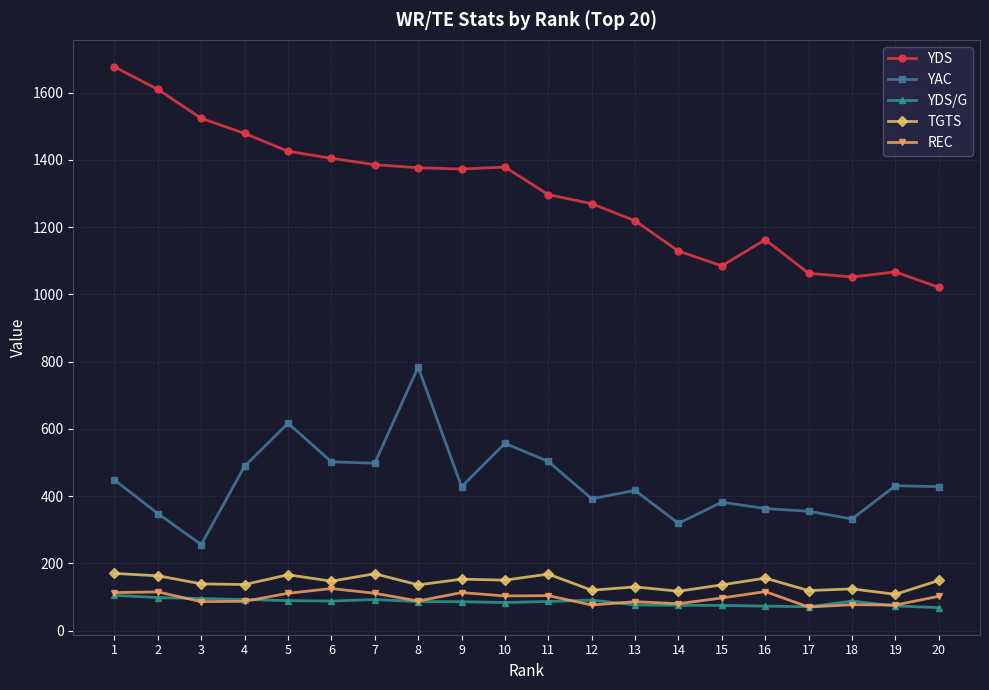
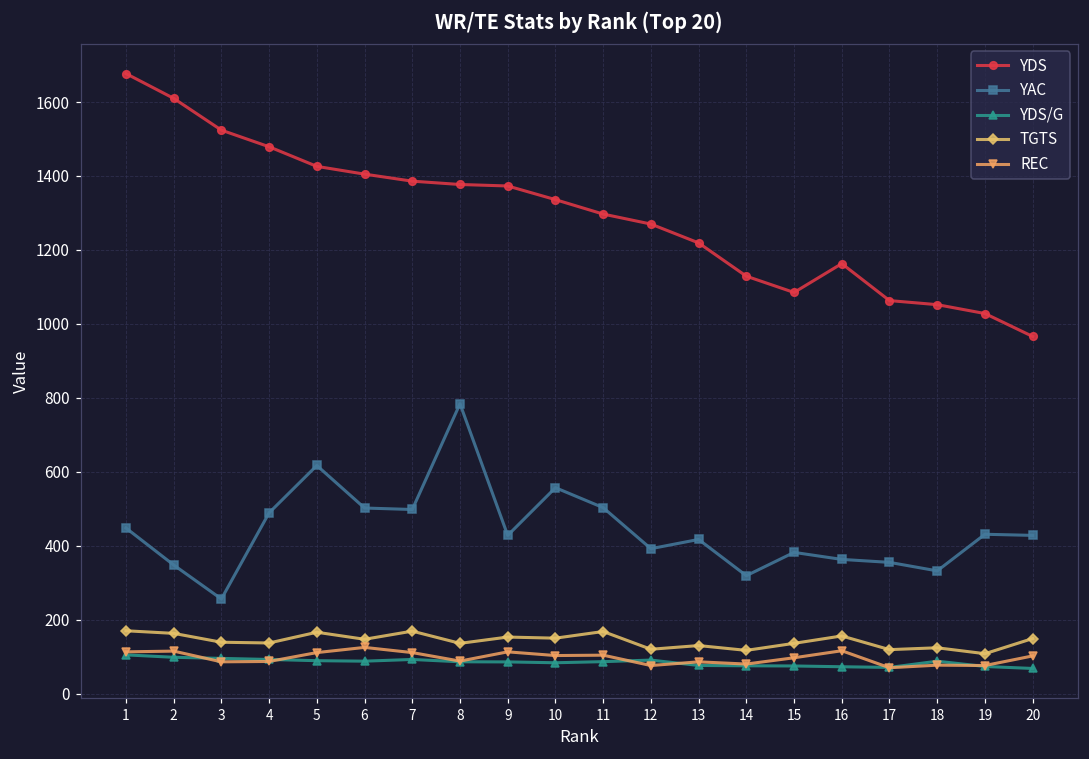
  {
    "YDS": {
      "1": 1680,
      "2": 1610,
      "3": 1520,
      "4": 1480,
      "5": 1430,
      "6": 1410,
      "7": 1390,
      "8": 1380,
      "9": 1370,
-     "10": 1380,
+     "10": 1340,
      "11": 1300,
      "12": 1270,
      "13": 1220,
      "14": 1130,
      "15": 1090,
      "16": 1160,
      "17": 1060,
      "18": 1050,
-     "19": 1070,
-     "20": 1020
+     "19": 1030,
+     "20": 970
    }
  }
